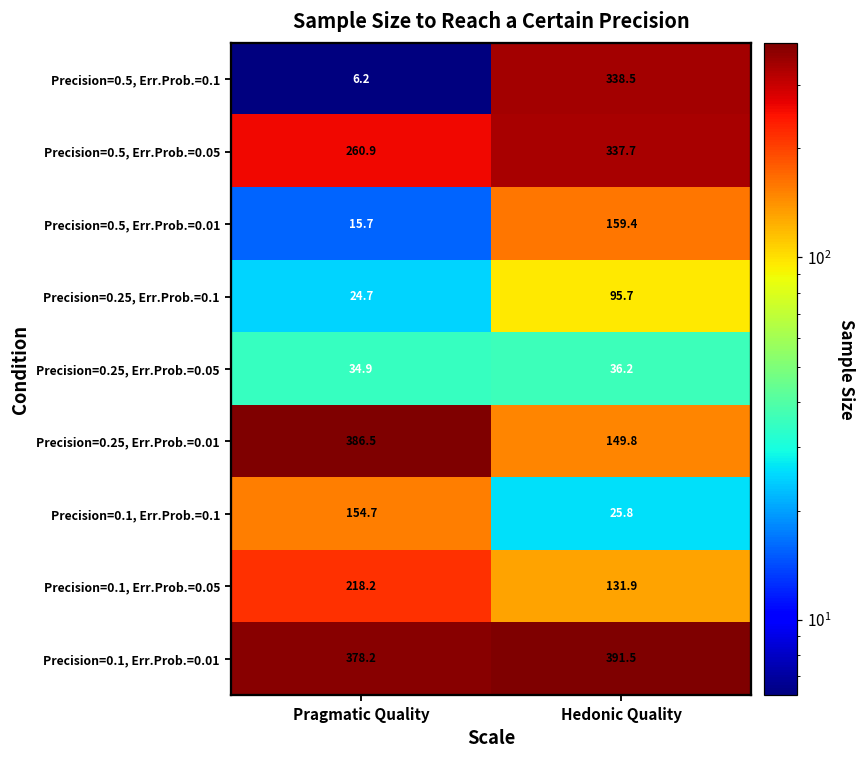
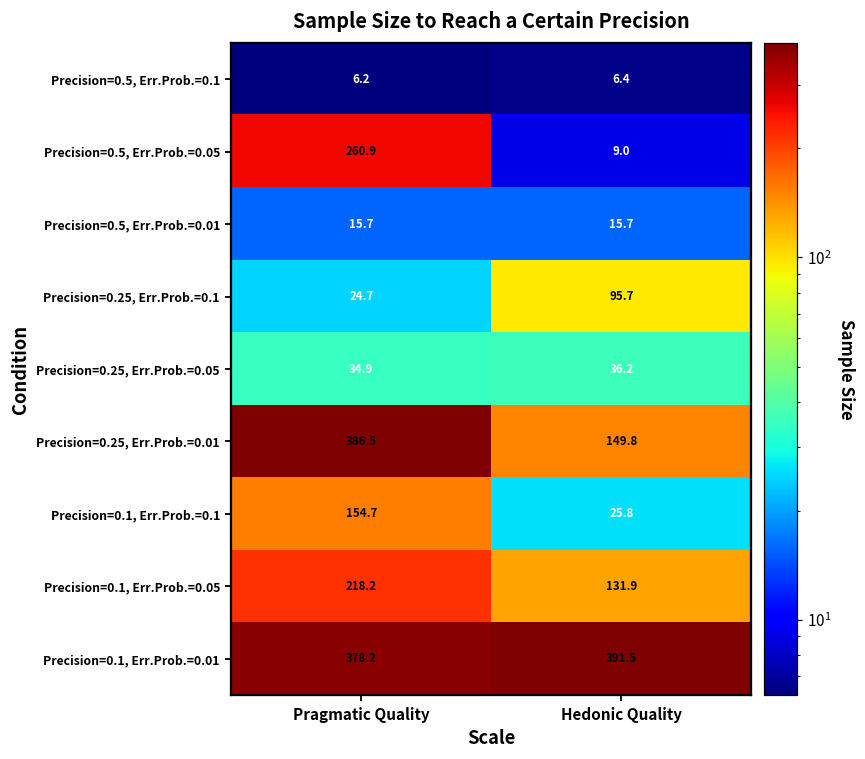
  {
    "Precision=0.5, Err.Prob.=0.1": {
      "Pragmatic Quality": 6.2,
-     "Hedonic Quality": 338.5
+     "Hedonic Quality": 6.4
    },
    "Precision=0.5, Err.Prob.=0.05": {
      "Pragmatic Quality": 260.9,
-     "Hedonic Quality": 337.7
+     "Hedonic Quality": 9.0
    },
    "Precision=0.5, Err.Prob.=0.01": {
      "Pragmatic Quality": 15.7,
-     "Hedonic Quality": 159.4
+     "Hedonic Quality": 15.7
    },
    "Precision=0.25, Err.Prob.=0.1": {
      "Pragmatic Quality": 24.7,
      "Hedonic Quality": 95.7
    },
    "Precision=0.25, Err.Prob.=0.05": {
      "Pragmatic Quality": 34.9,
      "Hedonic Quality": 36.2
    },
    "Precision=0.25, Err.Prob.=0.01": {
      "Pragmatic Quality": 386.5,
      "Hedonic Quality": 149.8
    },
    "Precision=0.1, Err.Prob.=0.1": {
      "Pragmatic Quality": 154.7,
      "Hedonic Quality": 25.8
    },
    "Precision=0.1, Err.Prob.=0.05": {
      "Pragmatic Quality": 218.2,
      "Hedonic Quality": 131.9
    },
    "Precision=0.1, Err.Prob.=0.01": {
      "Pragmatic Quality": 378.2,
      "Hedonic Quality": 391.5
    }
  }
